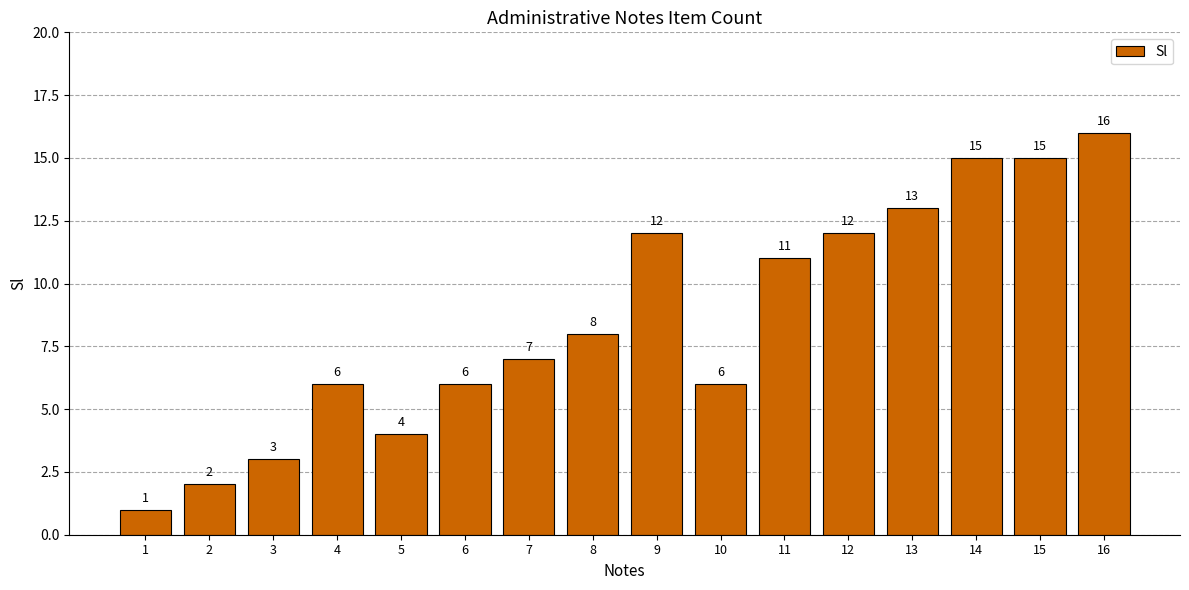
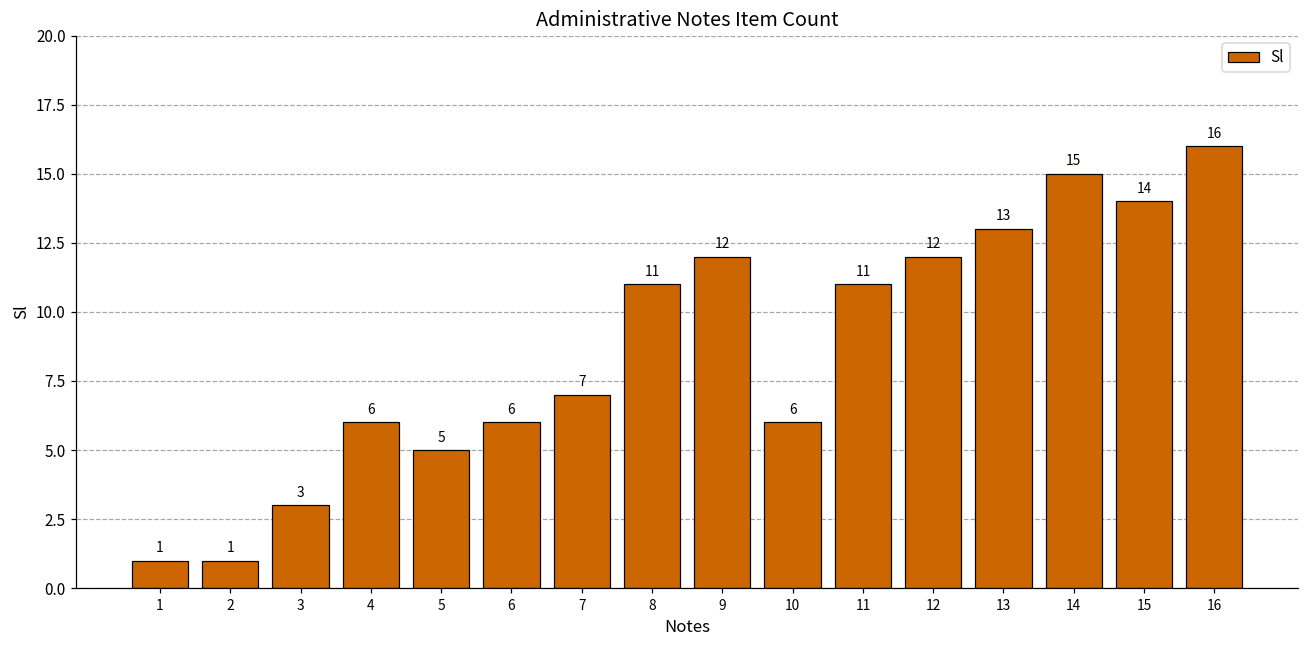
  {
    "1": 1,
-   "2": 2,
+   "2": 1,
    "3": 3,
    "4": 6,
-   "5": 4,
+   "5": 5,
    "6": 6,
    "7": 7,
-   "8": 8,
+   "8": 11,
    "9": 12,
    "10": 6,
    "11": 11,
    "12": 12,
    "13": 13,
    "14": 15,
-   "15": 15,
+   "15": 14,
    "16": 16
  }
